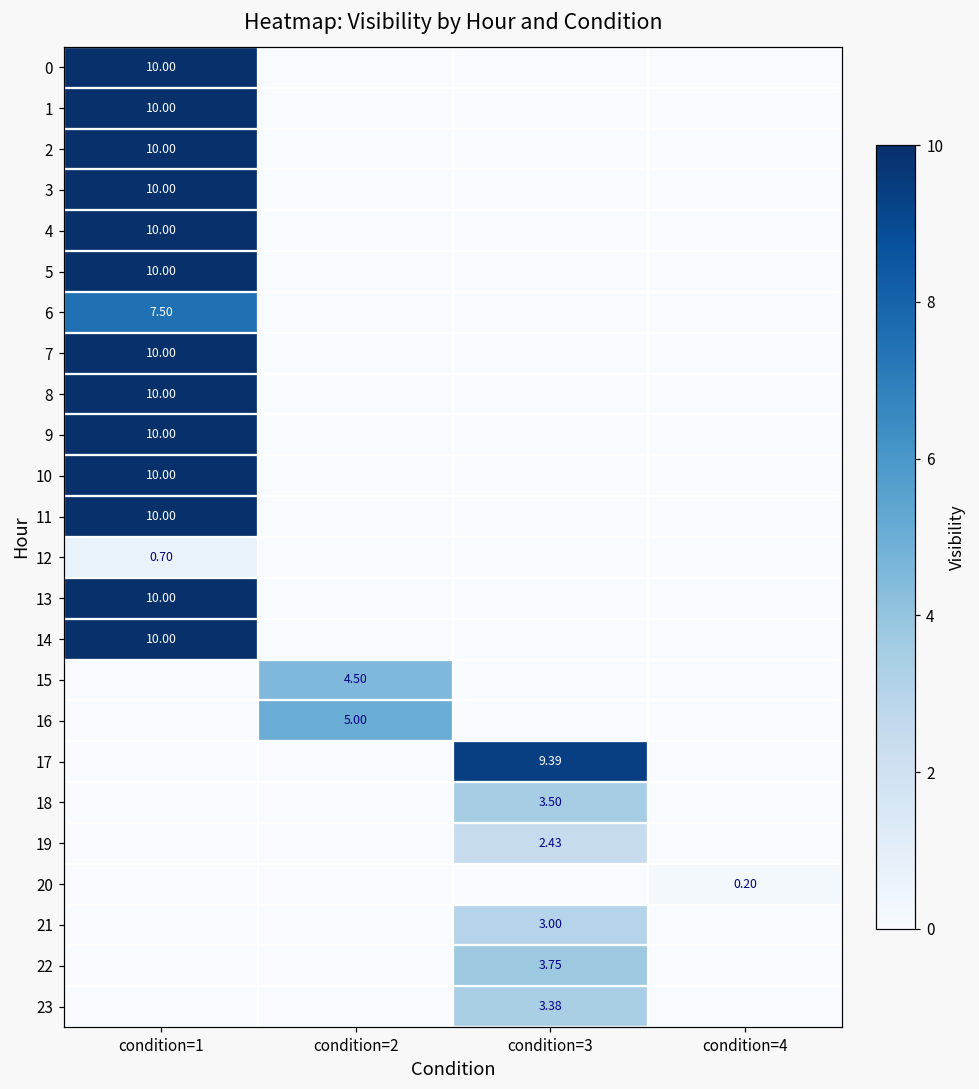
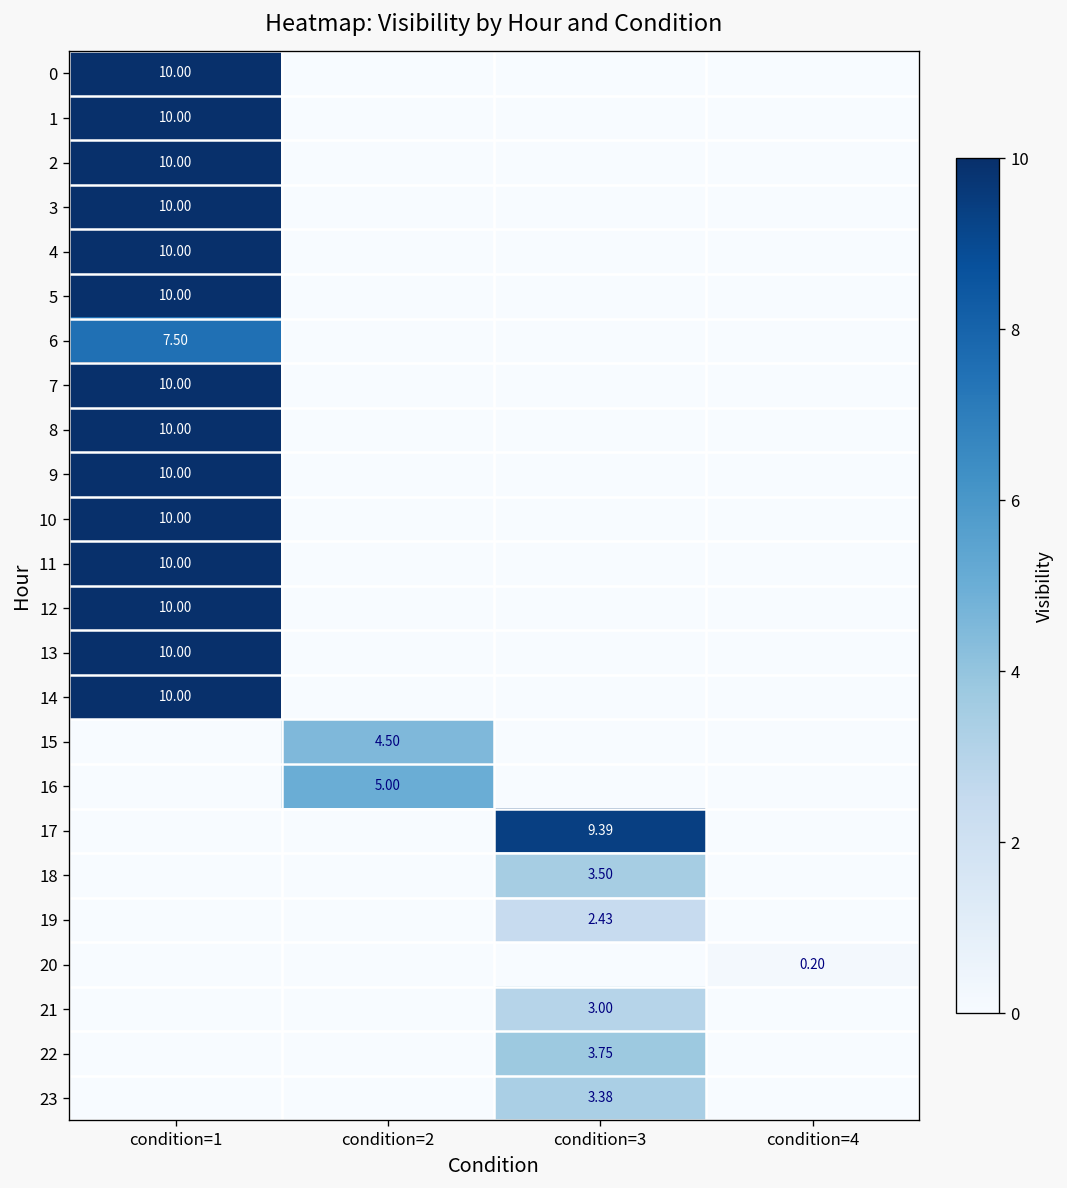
  {
    "0": {
      "condition=1": 10.00
    },
    "1": {
      "condition=1": 10.00
    },
    "2": {
      "condition=1": 10.00
    },
    "3": {
      "condition=1": 10.00
    },
    "4": {
      "condition=1": 10.00
    },
    "5": {
      "condition=1": 10.00
    },
    "6": {
      "condition=1": 7.50
    },
    "7": {
      "condition=1": 10.00
    },
    "8": {
      "condition=1": 10.00
    },
    "9": {
      "condition=1": 10.00
    },
    "10": {
      "condition=1": 10.00
    },
    "11": {
      "condition=1": 10.00
    },
    "12": {
-     "condition=1": 0.70
+     "condition=1": 10.00
    },
    "13": {
      "condition=1": 10.00
    },
    "14": {
      "condition=1": 10.00
    },
    "15": {
      "condition=2": 4.50
    },
    "16": {
      "condition=2": 5.00
    },
    "17": {
      "condition=3": 9.39
    },
    "18": {
      "condition=3": 3.50
    },
    "19": {
      "condition=3": 2.43
    },
    "20": {
      "condition=4": 0.20
    },
    "21": {
      "condition=3": 3.00
    },
    "22": {
      "condition=3": 3.75
    },
    "23": {
      "condition=3": 3.38
    }
  }
